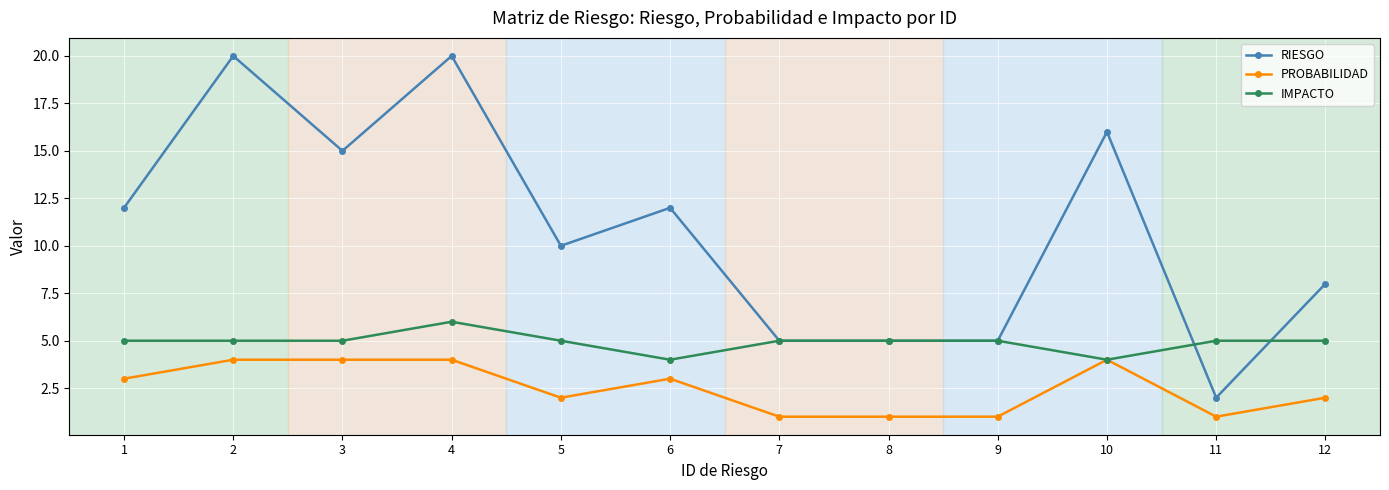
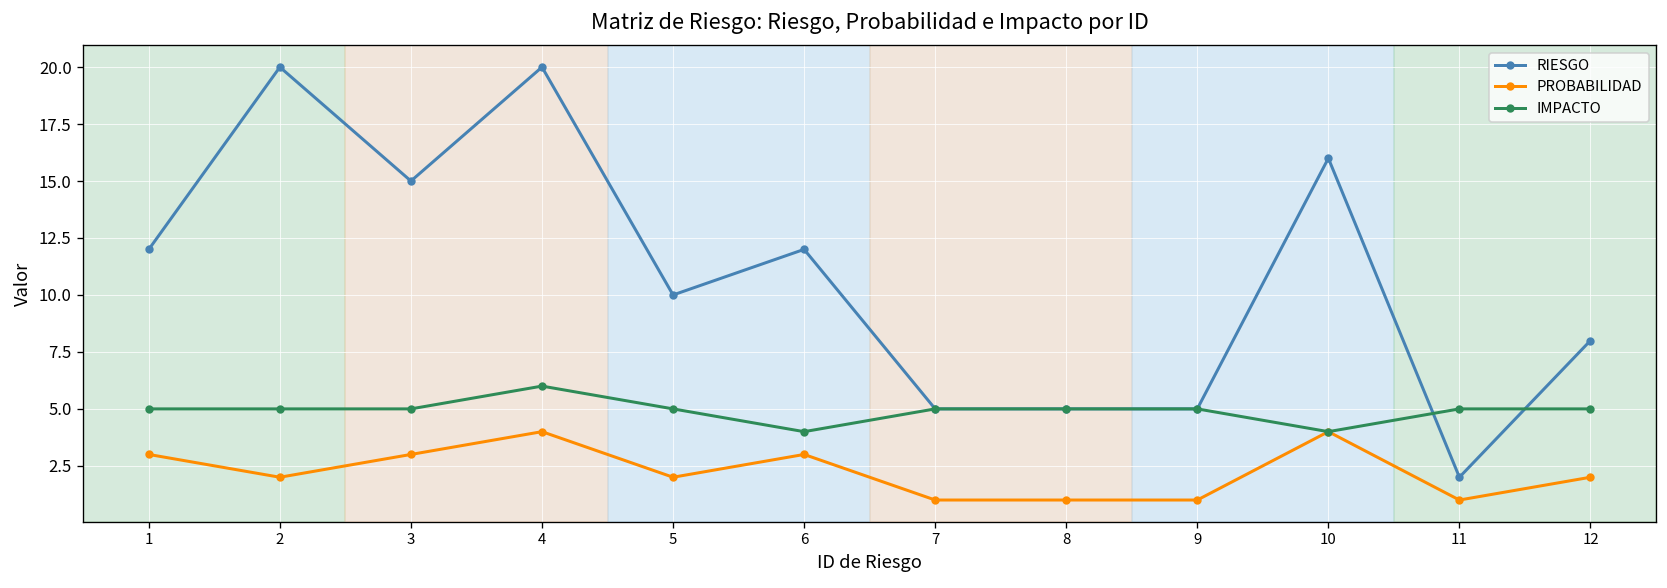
  {
    "RIESGO": {
      "1": 12,
      "2": 20,
      "3": 15,
      "4": 20,
      "5": 10,
      "6": 12,
      "10": 16,
      "11": 2,
      "12": 8
    },
    "PROBABILIDAD": {
      "1": 3,
-     "2": 4,
-     "3": 4,
+     "2": 2,
+     "3": 3,
      "4": 4,
      "5": 2,
      "6": 3,
      "7": 1,
      "8": 1,
      "9": 1,
      "11": 1,
      "12": 2
    },
    "IMPACTO": {
      "1": 5,
      "2": 5,
      "3": 5,
      "4": 6,
      "5": 5,
      "6": 4,
      "11": 5,
      "12": 5
    }
  }
